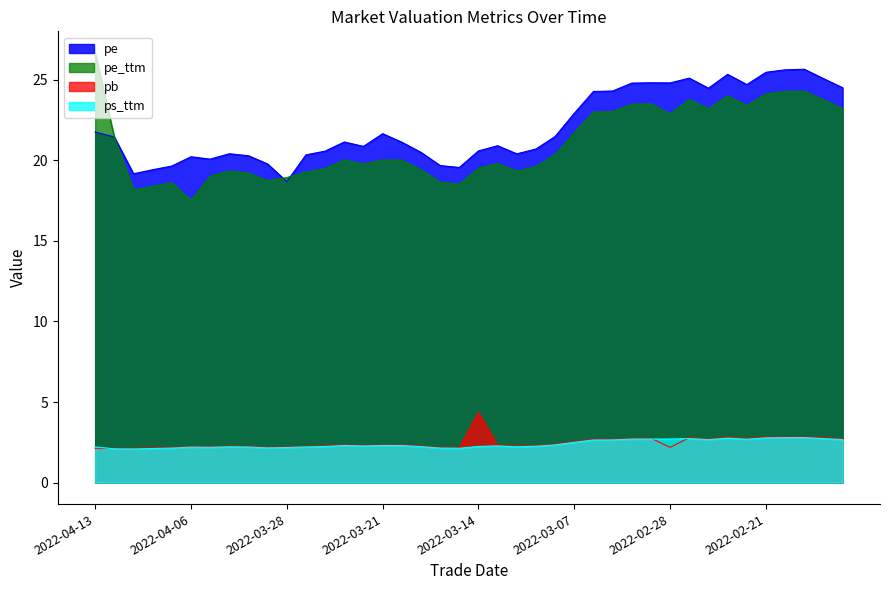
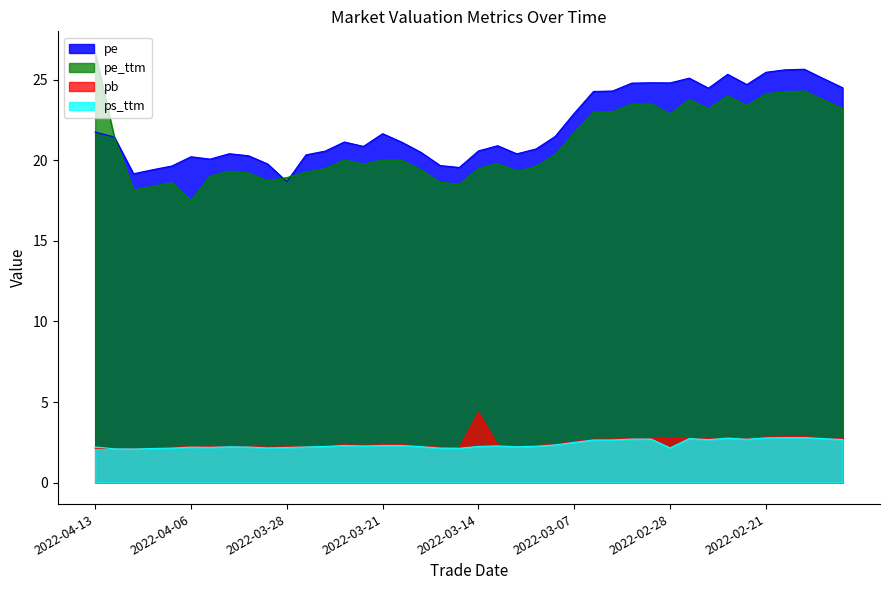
  {
    "pe": {
      "2022-04-13": 21.8,
      "2022-04-06": 20.2,
      "2022-03-28": 18.7,
      "2022-03-21": 21.7,
      "2022-03-14": 20.6,
      "2022-03-07": 22.9,
      "2022-02-28": 24.8,
      "2022-02-21": 25.5
    },
    "pe_ttm": {
      "2022-04-06": 17.5,
      "2022-03-28": 18.9,
      "2022-03-21": 20.0,
      "2022-03-14": 19.5,
      "2022-03-07": 21.7,
      "2022-02-28": 22.9,
      "2022-02-21": 24.1
    },
    "pb": {
      "2022-03-14": 4.3,
-     "2022-02-28": 2.2
+     "2022-02-28": 2.8
    },
    "ps_ttm": {
      "2022-03-14": 2.2,
-     "2022-02-28": 2.7
+     "2022-02-28": 2.2
    }
  }
